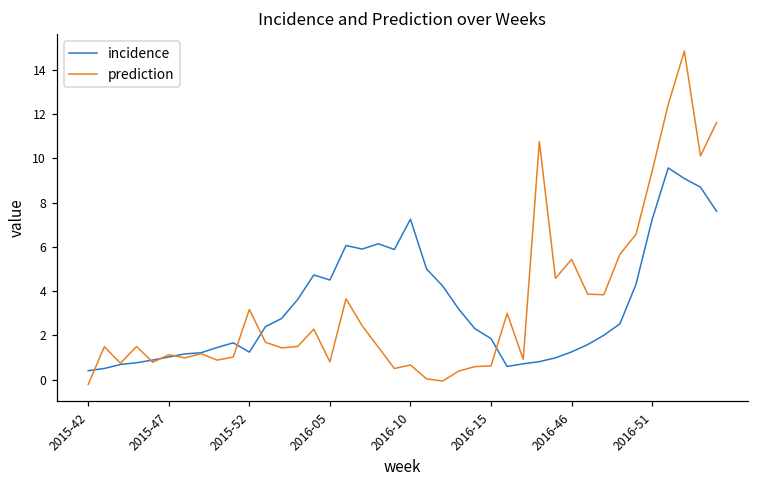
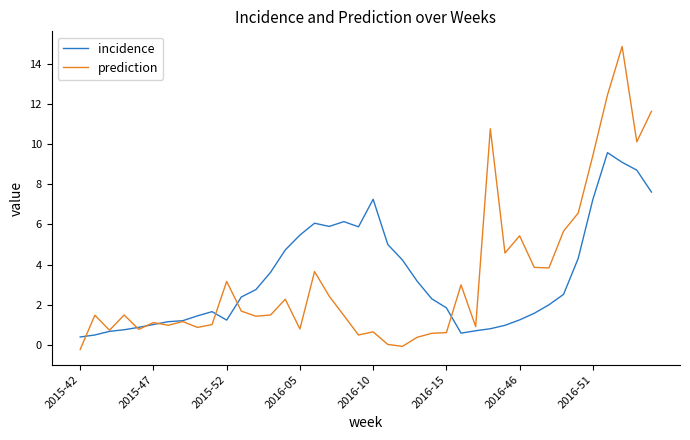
  {
    "incidence": {
      "2015-42": 0.4,
      "2015-52": 1.2,
-     "2016-05": 4.5,
+     "2016-05": 5.5,
      "2016-10": 7.3,
      "2016-15": 1.9,
      "2016-46": 1.3,
      "2016-51": 7.2
    },
    "prediction": {
      "2015-42": -0.2,
      "2015-52": 3.2,
      "2016-05": 0.8,
      "2016-10": 0.7,
      "2016-15": 0.6,
      "2016-46": 5.4,
      "2016-51": 9.4
    }
  }
